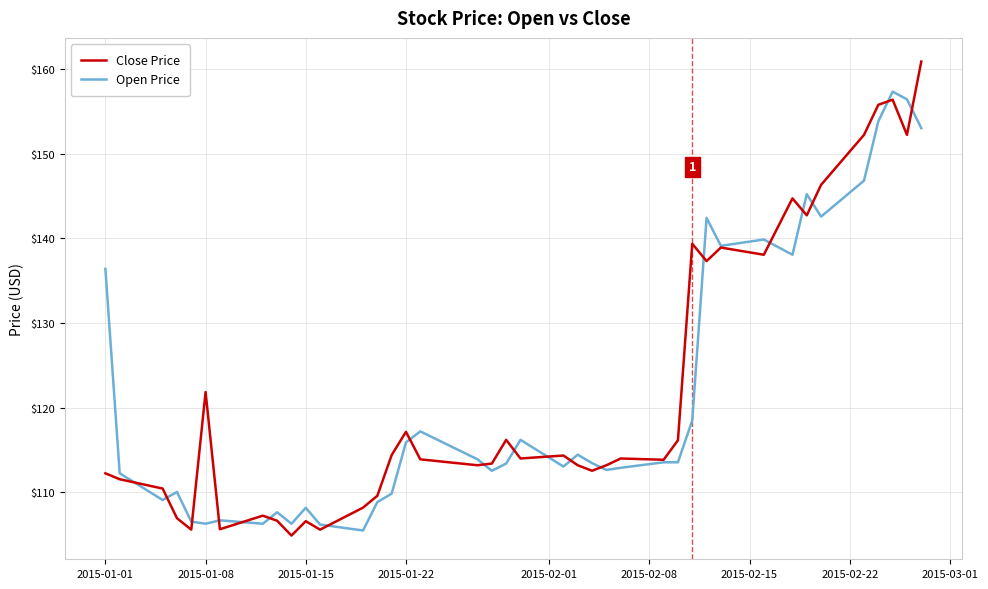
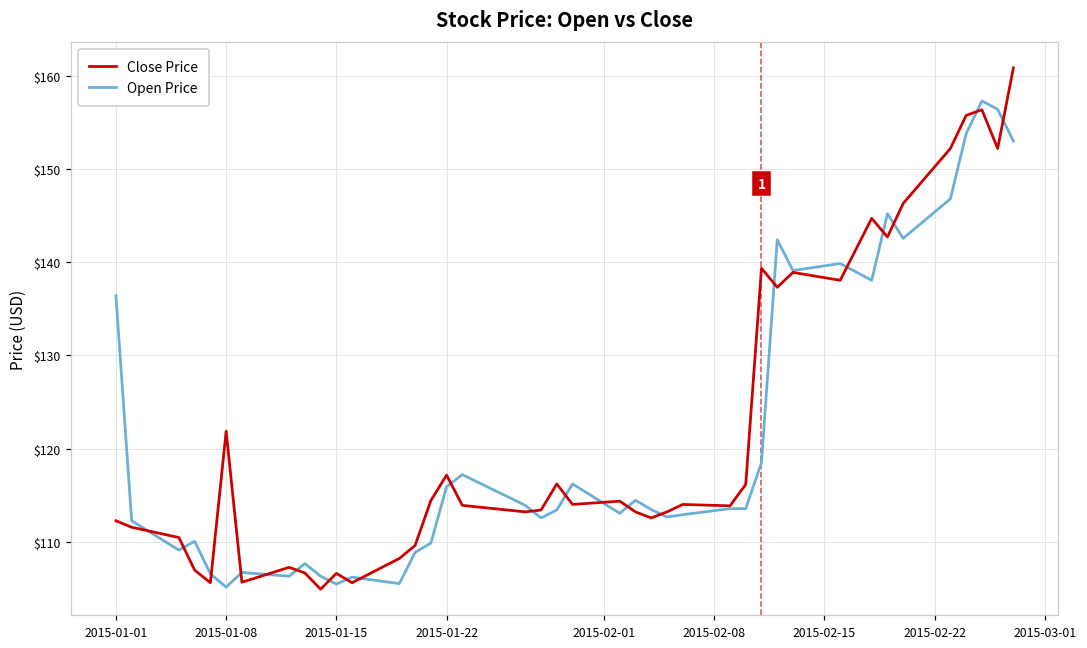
  {
    "Close Price": {
      "2015-01-01": "$112",
      "2015-01-08": "$122",
      "2015-01-15": "$107",
      "2015-01-22": "$117"
    },
    "Open Price": {
      "2015-01-01": "$136",
-     "2015-01-08": "$106",
-     "2015-01-15": "$108",
+     "2015-01-08": "$105",
+     "2015-01-15": "$105",
      "2015-01-22": "$116"
    }
  }
